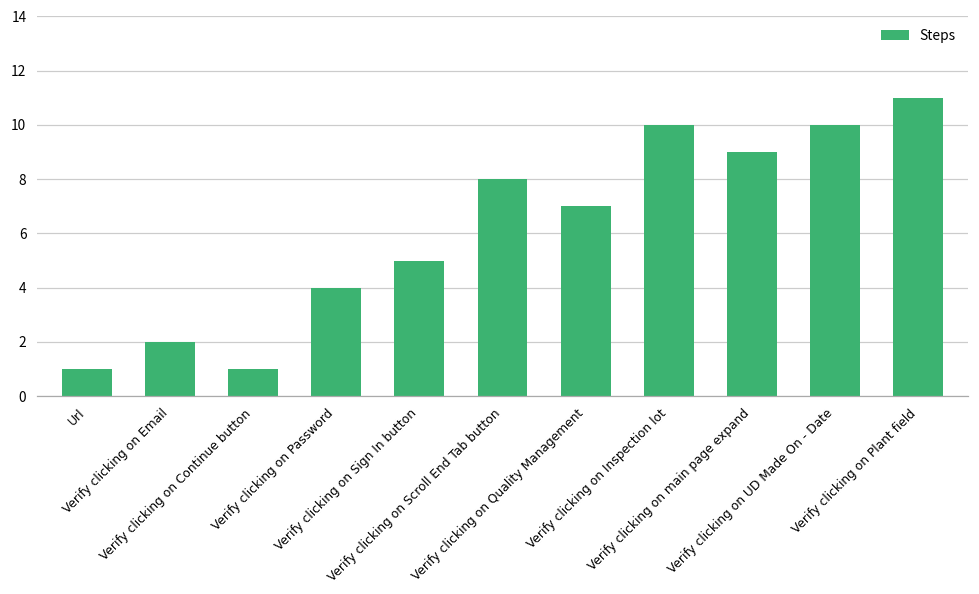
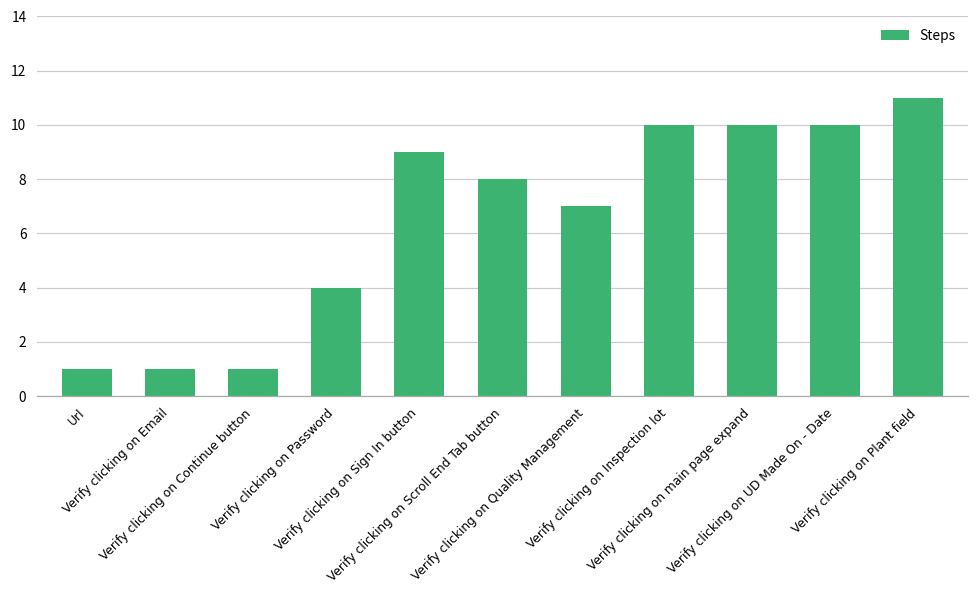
  {
    "Url": 1,
-   "Verify clicking on Email": 2,
+   "Verify clicking on Email": 1,
    "Verify clicking on Continue button": 1,
    "Verify clicking on Password": 4,
-   "Verify clicking on Sign In button": 5,
+   "Verify clicking on Sign In button": 9,
    "Verify clicking on Scroll End Tab button": 8,
    "Verify clicking on Quality Management": 7,
    "Verify clicking on Inspection lot": 10,
-   "Verify clicking on main page expand": 9,
+   "Verify clicking on main page expand": 10,
    "Verify clicking on UD Made On - Date": 10,
    "Verify clicking on Plant field": 11
  }
